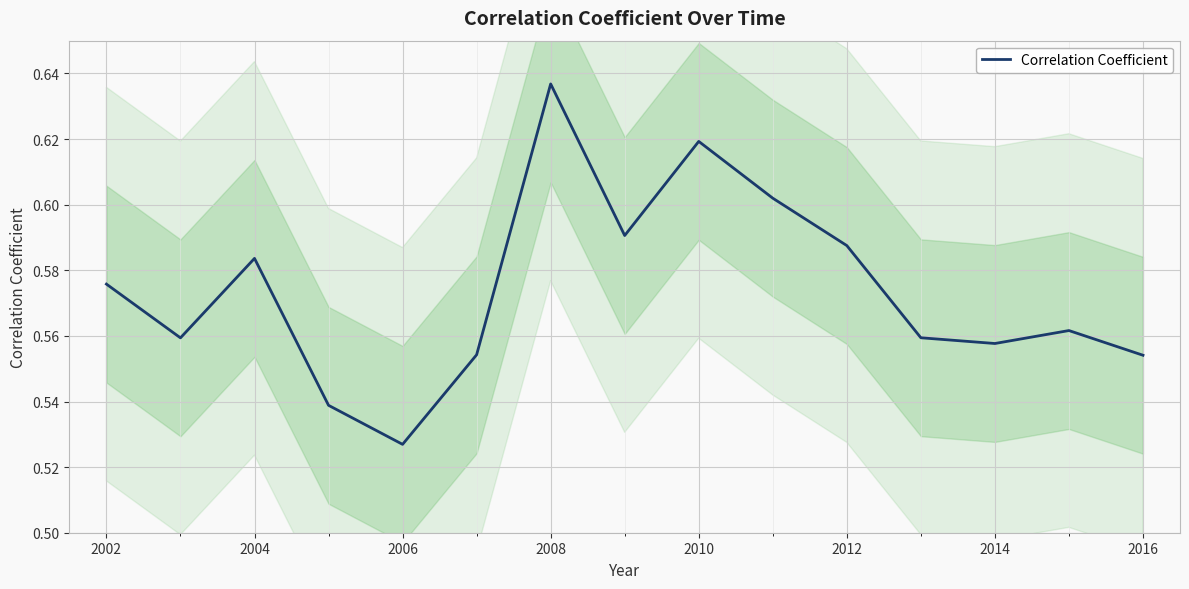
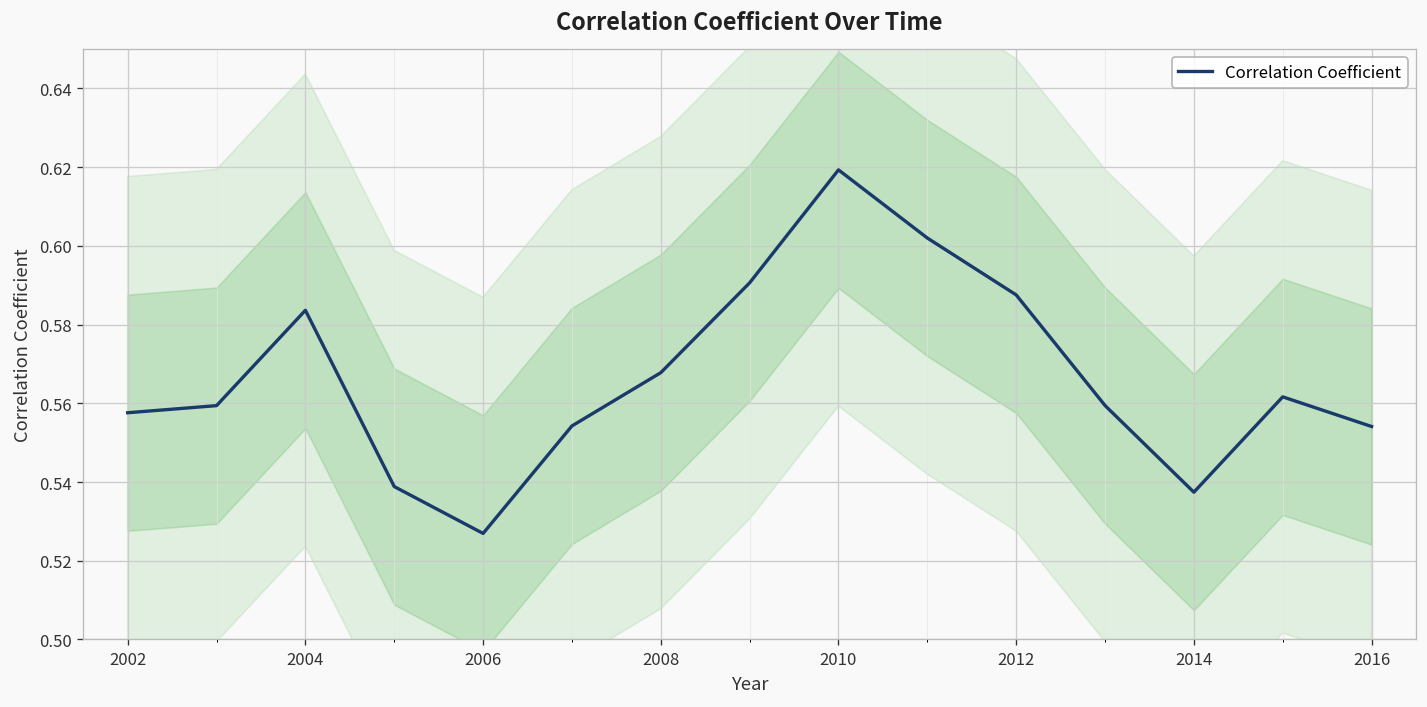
  {
    "Correlation Coefficient": {
-     "2002": 0.576,
+     "2002": 0.558,
      "2004": 0.584,
      "2006": 0.527,
-     "2008": 0.637,
+     "2008": 0.568,
      "2010": 0.619,
      "2012": 0.588,
-     "2014": 0.558,
+     "2014": 0.537,
      "2016": 0.554
    }
  }
